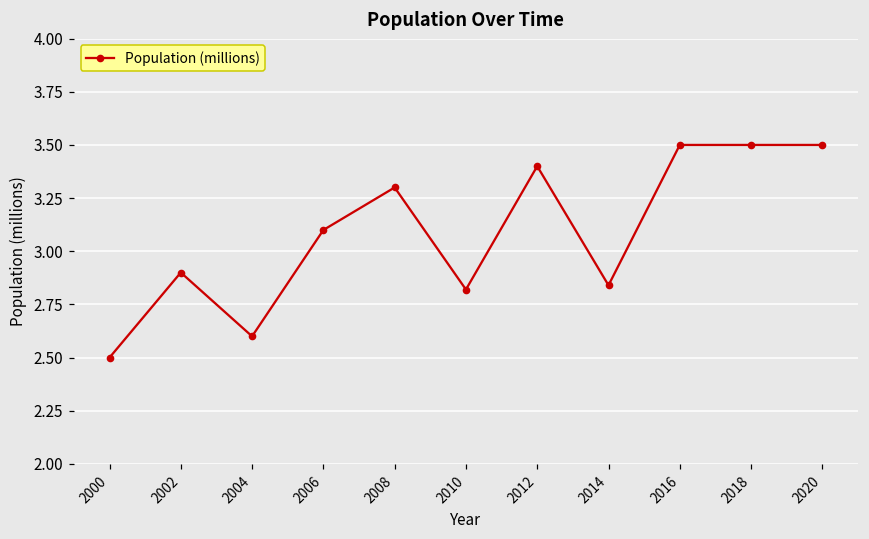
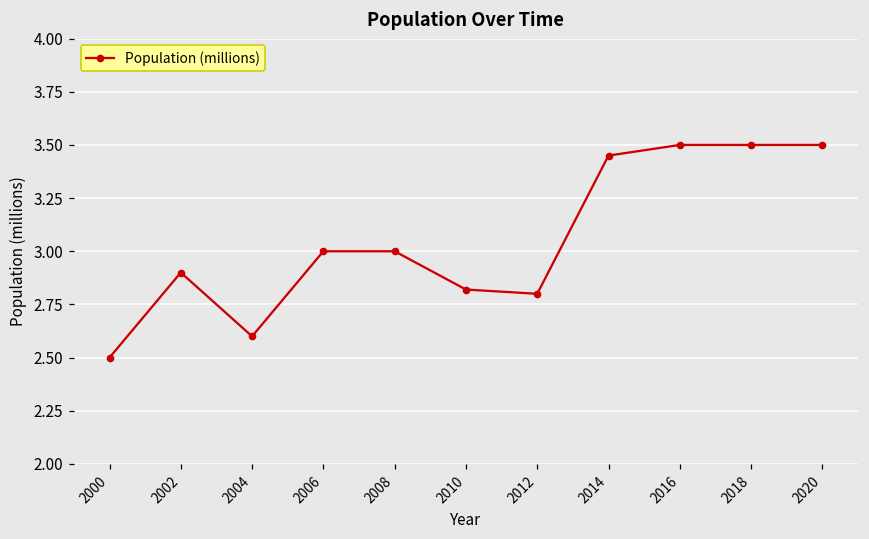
  {
    "2000": 2.50,
    "2002": 2.90,
    "2004": 2.60,
-   "2006": 3.1,
-   "2008": 3.3,
+   "2006": 3.0,
+   "2008": 3.0,
    "2010": 2.82,
-   "2012": 3.4,
-   "2014": 2.84,
+   "2012": 2.8,
+   "2014": 3.45,
    "2016": 3.50,
    "2018": 3.50,
    "2020": 3.50
  }
